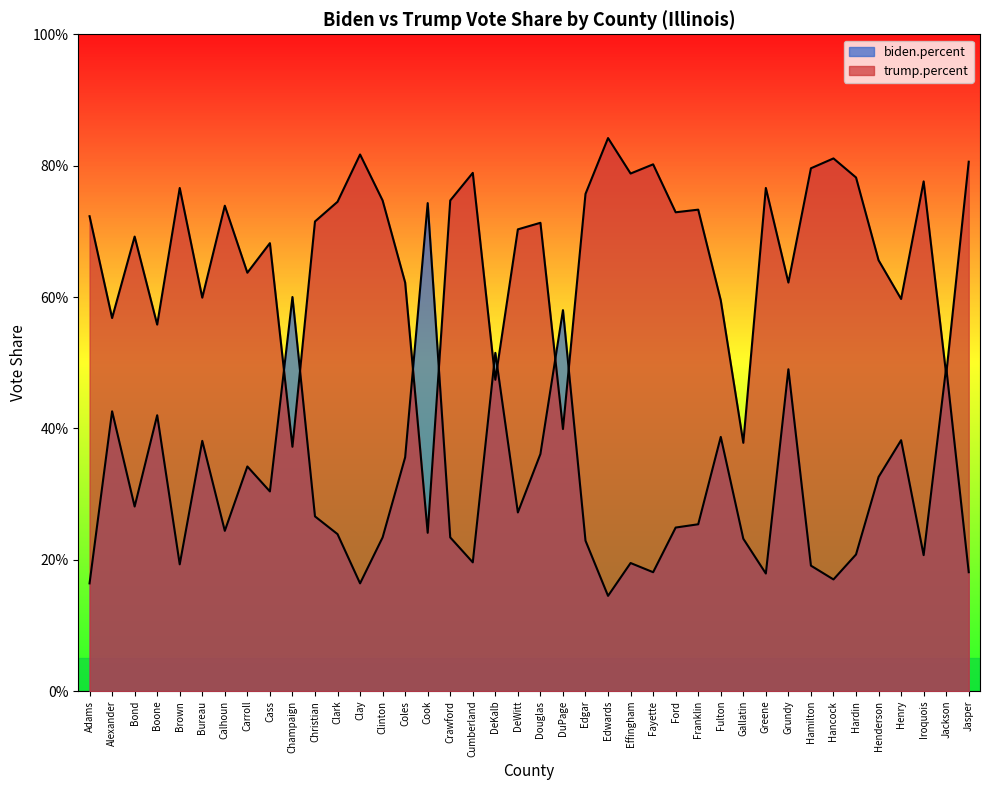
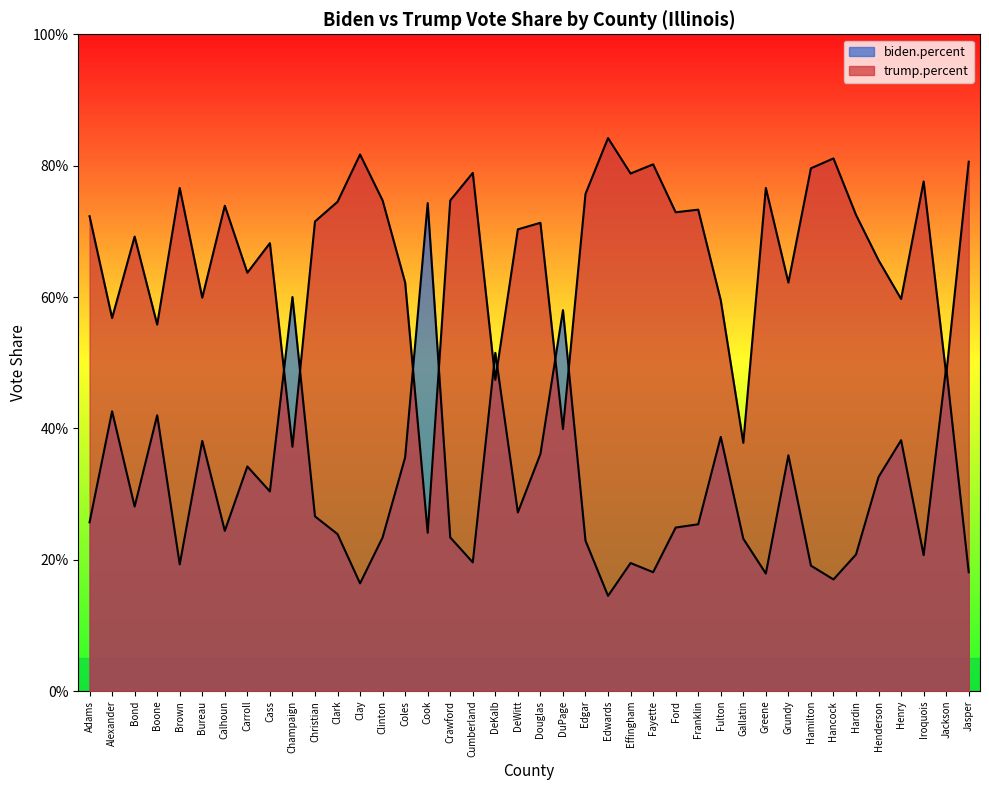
  {
    "biden.percent": {
-     "Adams": "16%",
+     "Adams": "26%",
      "Alexander": "43%",
      "Bond": "28%",
      "Boone": "42%",
      "Brown": "19%",
      "Bureau": "38%",
      "Calhoun": "24%",
      "Carroll": "34%",
      "Cass": "30%",
      "Champaign": "60%",
      "Christian": "27%",
      "Clark": "24%",
      "Clay": "16%",
      "Clinton": "23%",
      "Coles": "36%",
      "Cook": "74%",
      "Crawford": "23%",
      "Cumberland": "20%",
      "DeKalb": "52%",
      "DeWitt": "27%",
      "Douglas": "36%",
      "DuPage": "58%",
      "Edgar": "23%",
      "Edwards": "14%",
      "Effingham": "20%",
      "Fayette": "18%",
      "Ford": "25%",
      "Franklin": "25%",
      "Fulton": "39%",
      "Gallatin": "23%",
      "Greene": "18%",
-     "Grundy": "49%",
+     "Grundy": "36%",
      "Hamilton": "19%",
      "Hancock": "17%",
      "Hardin": "21%",
      "Henderson": "33%",
      "Henry": "38%",
      "Iroquois": "21%",
      "Jackson": "49%",
      "Jasper": "18%"
    },
    "trump.percent": {
      "Adams": "72%",
      "Alexander": "57%",
      "Bond": "69%",
      "Boone": "56%",
      "Brown": "77%",
      "Bureau": "60%",
      "Calhoun": "74%",
      "Carroll": "64%",
      "Cass": "68%",
      "Champaign": "37%",
      "Christian": "72%",
      "Clark": "75%",
      "Clay": "82%",
      "Clinton": "75%",
      "Coles": "62%",
      "Cook": "24%",
      "Crawford": "75%",
      "Cumberland": "79%",
      "DeKalb": "47%",
      "DeWitt": "70%",
      "Douglas": "71%",
      "DuPage": "40%",
      "Edgar": "76%",
      "Edwards": "84%",
      "Effingham": "79%",
      "Fayette": "80%",
      "Ford": "73%",
      "Franklin": "73%",
      "Fulton": "60%",
      "Gallatin": "38%",
      "Greene": "77%",
      "Grundy": "62%",
      "Hamilton": "80%",
      "Hancock": "81%",
-     "Hardin": "78%",
+     "Hardin": "73%",
      "Henderson": "66%",
      "Henry": "60%",
      "Iroquois": "78%",
      "Jackson": "48%",
      "Jasper": "81%"
    }
  }
